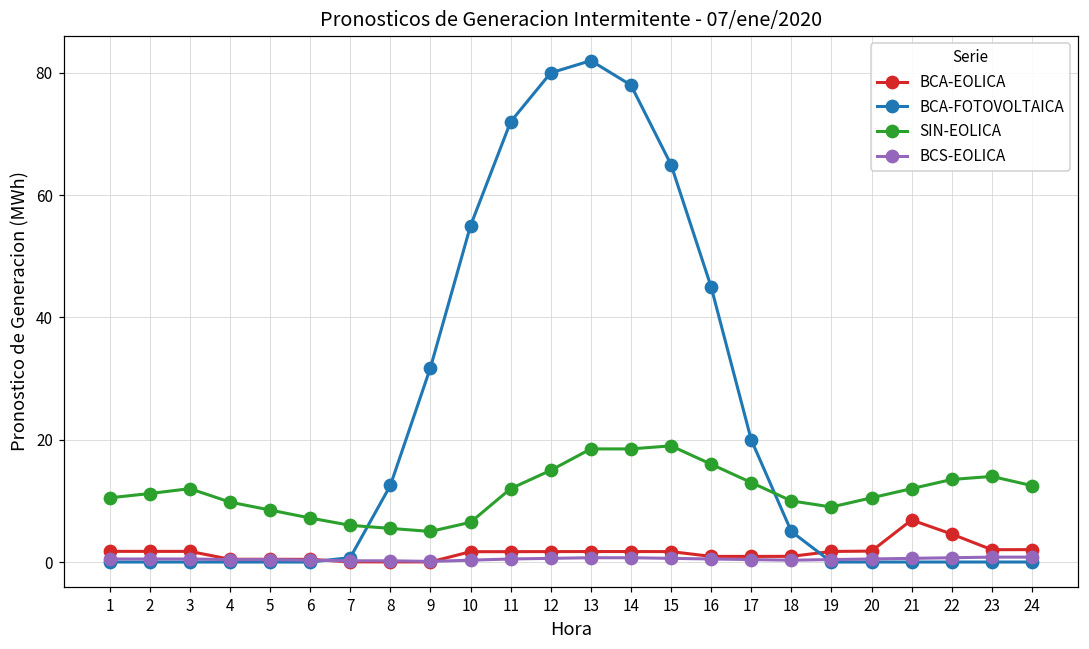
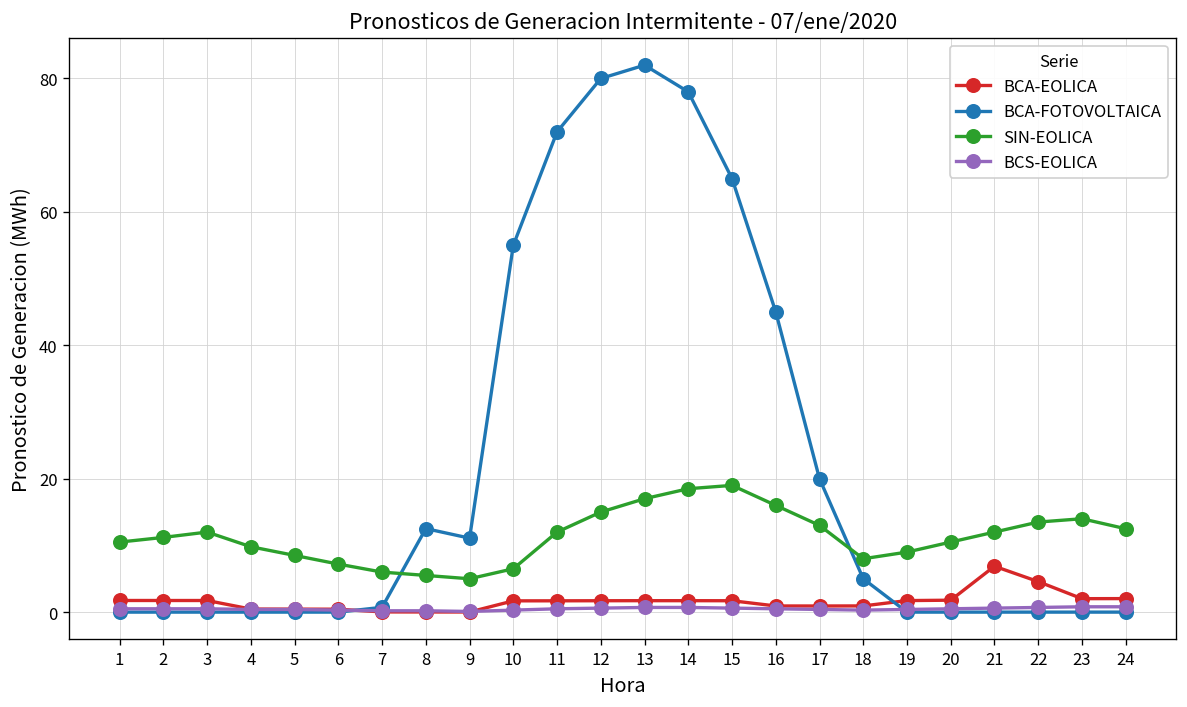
  {
    "BCA-EOLICA": {
      "1": 2,
      "2": 2,
      "3": 2,
      "10": 2,
      "11": 2,
      "12": 2,
      "13": 2,
      "14": 2,
      "15": 2,
      "17": 1,
      "18": 1,
      "19": 2,
      "20": 2,
      "21": 7,
      "22": 5,
      "23": 2,
      "24": 2
    },
    "BCA-FOTOVOLTAICA": {
      "1": 0,
      "2": 0,
      "3": 0,
      "7": 1,
      "8": 13,
-     "9": 32,
+     "9": 11,
      "10": 55,
      "11": 72,
      "12": 80,
      "13": 82,
      "14": 78,
      "15": 65,
      "16": 45,
      "17": 20,
      "18": 5,
      "20": 0,
      "21": 0,
      "22": 0,
      "23": 0,
      "24": 0
    },
    "SIN-EOLICA": {
      "1": 11,
      "2": 11,
      "3": 12,
      "4": 10,
      "5": 9,
      "6": 7,
      "7": 6,
      "8": 6,
      "9": 5,
      "10": 7,
      "11": 12,
      "12": 15,
-     "13": 19,
+     "13": 17,
      "14": 19,
      "15": 19,
      "16": 16,
      "17": 13,
-     "18": 10,
+     "18": 8,
      "19": 9,
      "20": 11,
      "21": 12,
      "22": 14,
      "23": 14,
      "24": 13
    },
    "BCS-EOLICA": {
      "1": 1,
      "2": 1,
      "3": 1,
      "10": 0,
      "11": 1,
      "12": 1,
      "13": 1,
      "14": 1,
      "15": 1,
      "17": 0,
      "18": 0,
      "20": 1,
      "21": 1,
      "22": 1,
      "23": 1,
      "24": 1
    }
  }
